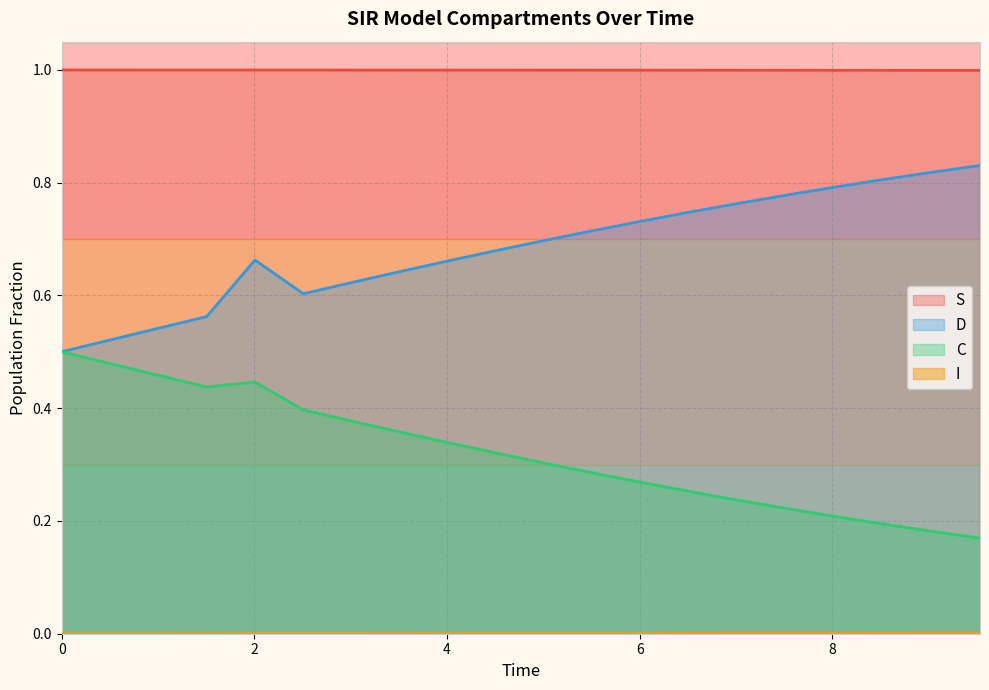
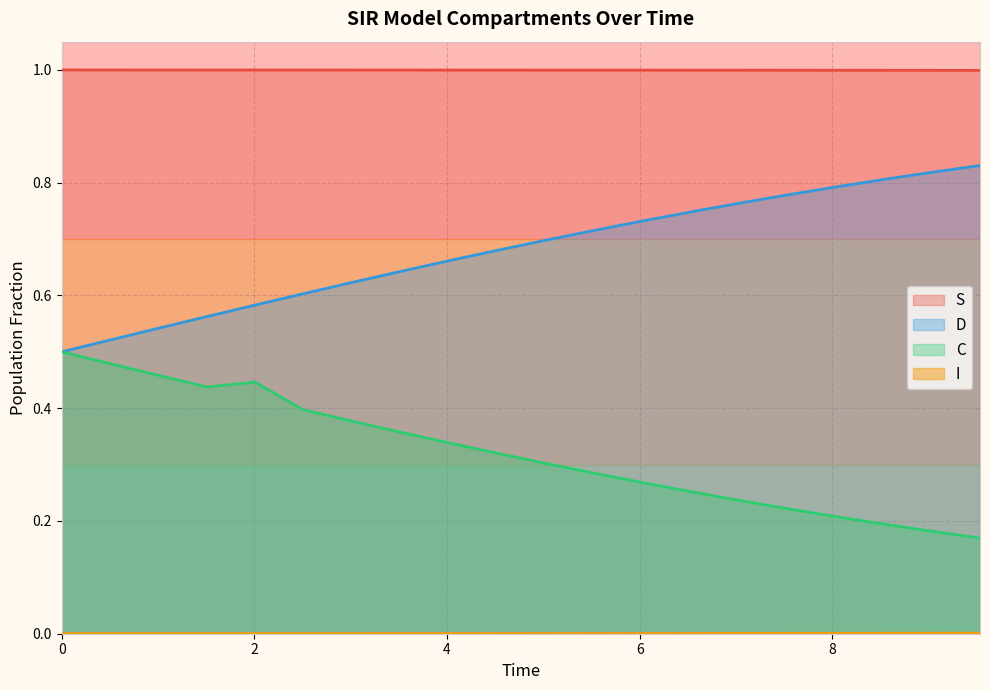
  {
    "D": {
-     "2": 0.66
+     "2": 0.58
    }
  }
